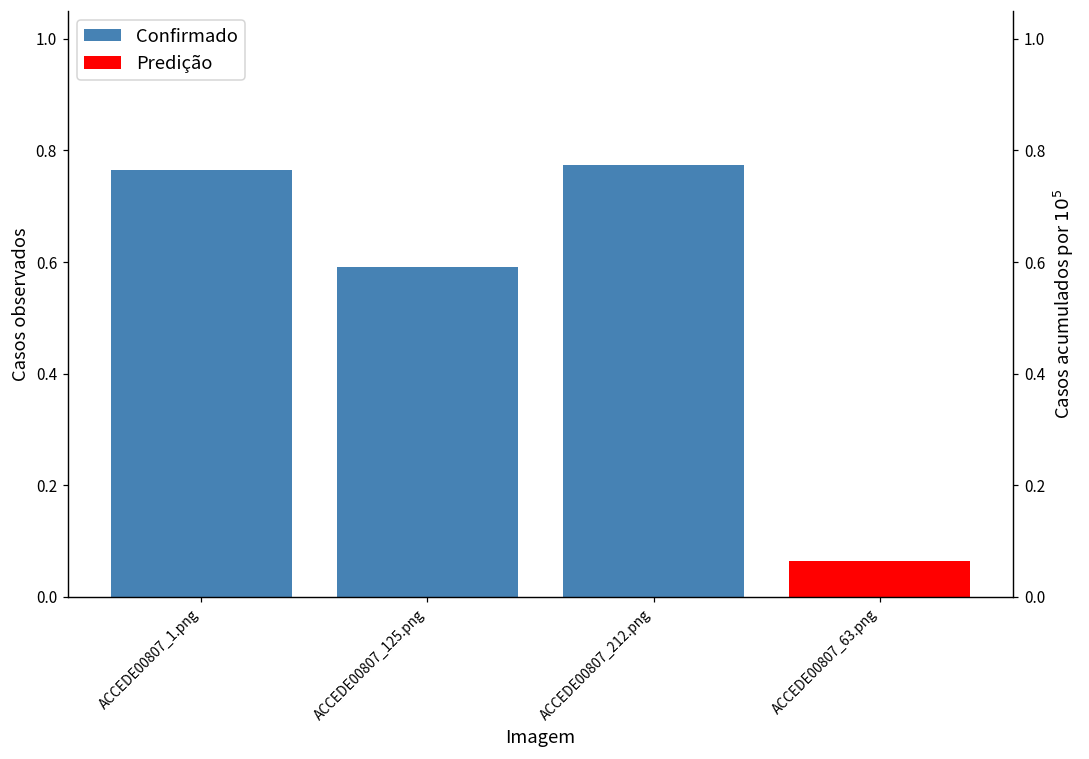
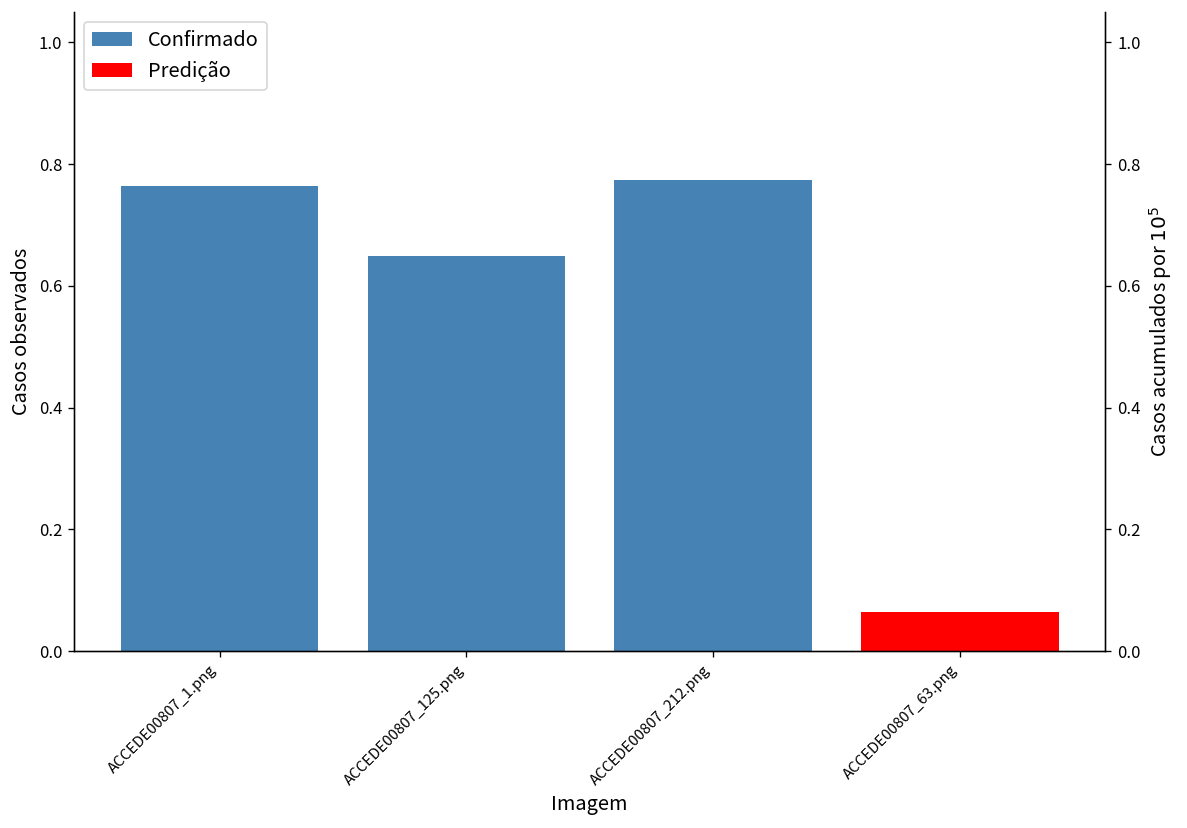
  {
    "Confirmado": {
      "ACCEDE00807_1.png": 0.76,
-     "ACCEDE00807_125.png": 0.59,
+     "ACCEDE00807_125.png": 0.65,
      "ACCEDE00807_212.png": 0.77
    },
    "Predição": {
      "ACCEDE00807_63.png": 0.06
    }
  }
